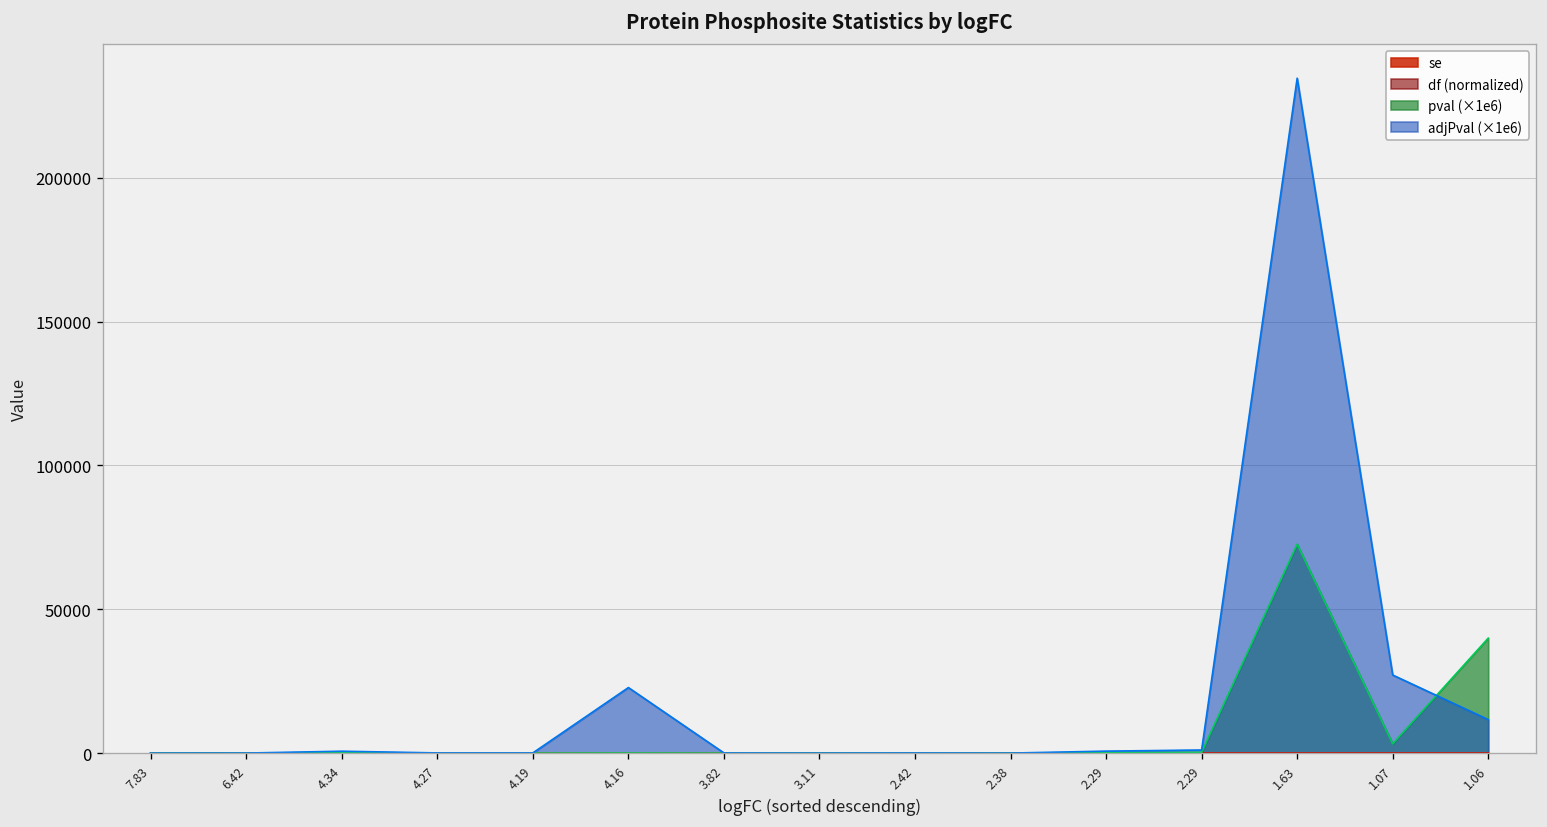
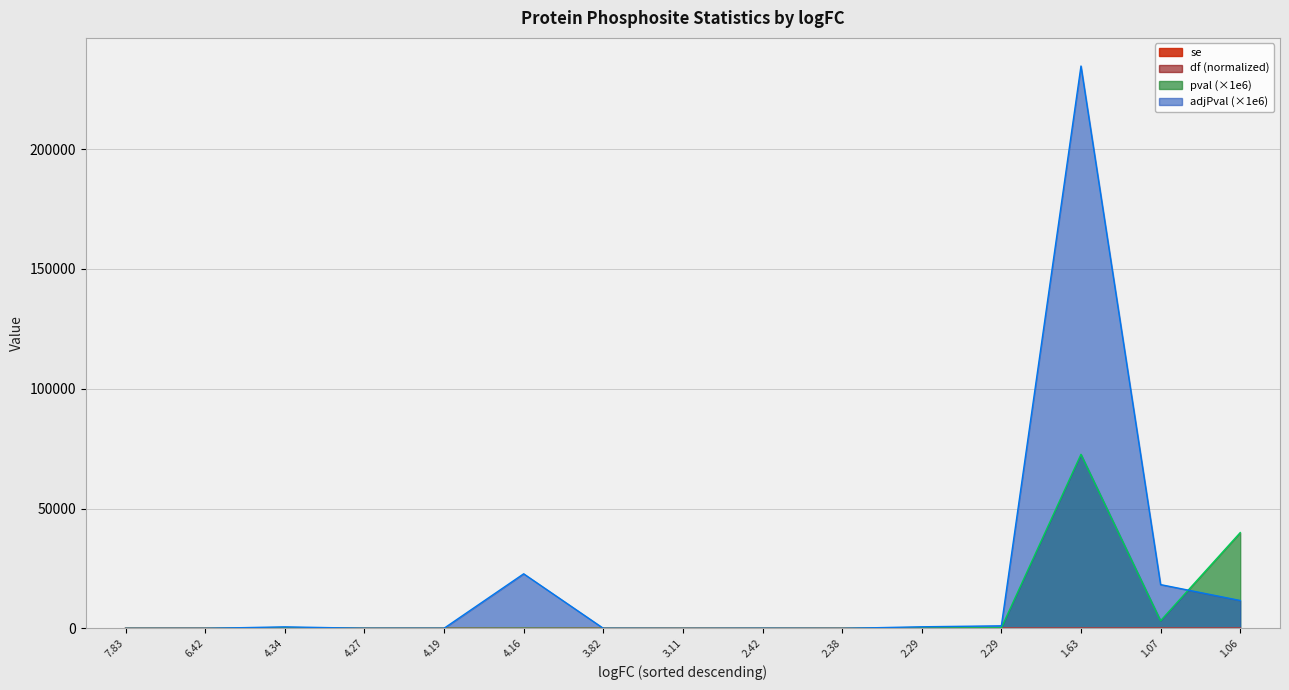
  {
    "df (normalized)": {
      "1.63": 0,
      "1.07": 0,
      "1.06": 0
    },
    "pval (×1e6)": {
      "1.63": 73000,
      "1.07": 3000,
      "1.06": 40000
    },
    "adjPval (×1e6)": {
      "4.16": 23000,
      "1.63": 235000,
-     "1.07": 27000,
+     "1.07": 18000,
      "1.06": 12000
    }
  }
